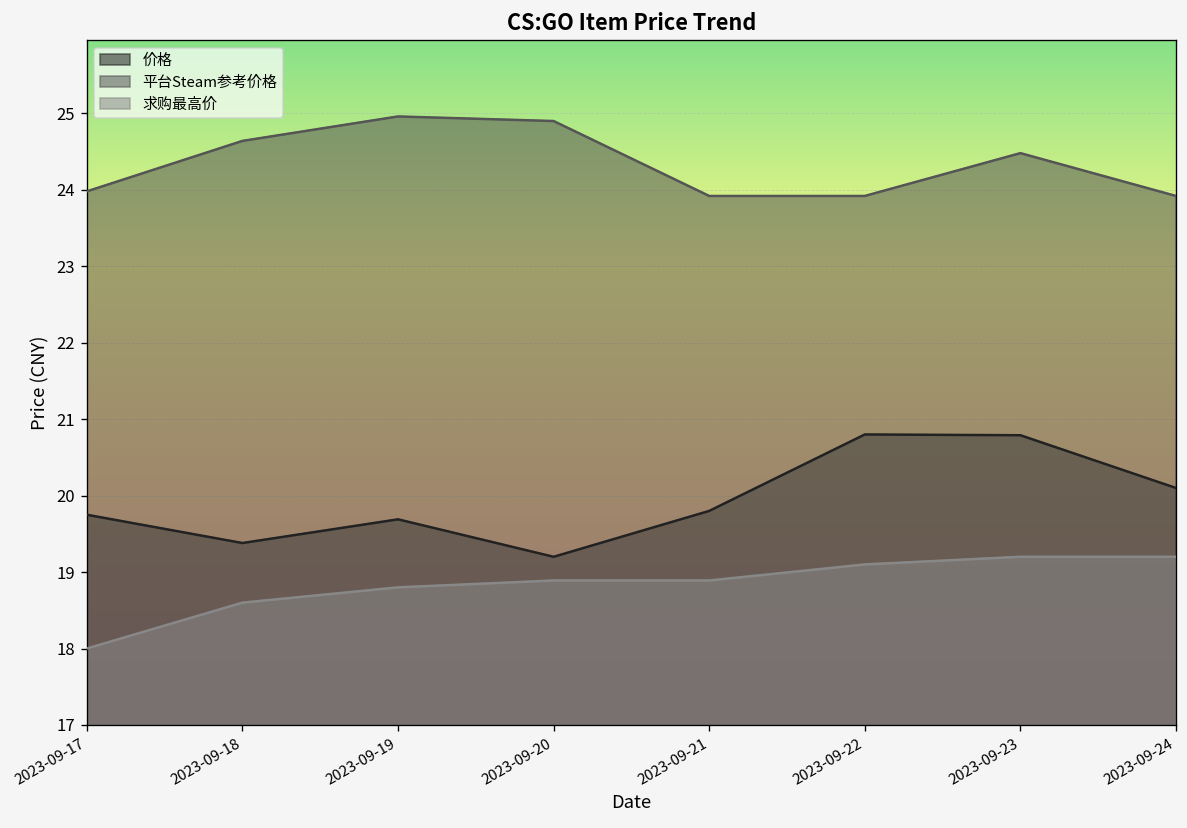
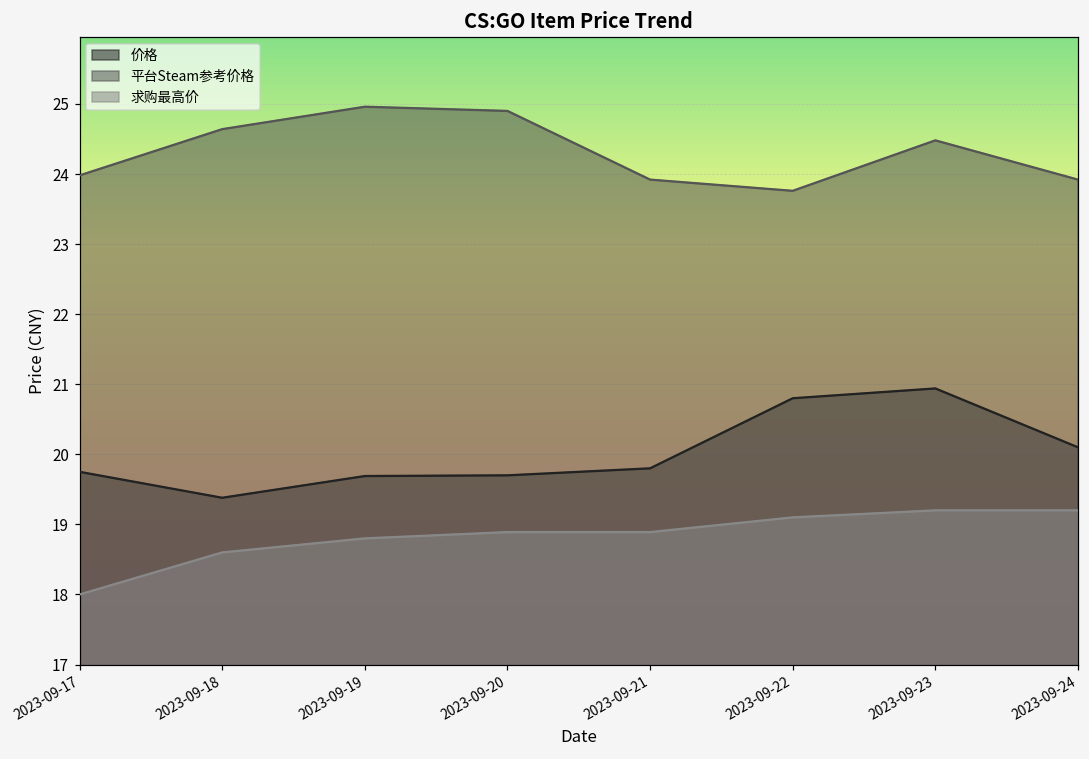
  {
    "价格": {
      "2023-09-17": 19.8,
      "2023-09-18": 19.4,
      "2023-09-19": 19.7,
-     "2023-09-20": 19.2,
+     "2023-09-20": 19.7,
      "2023-09-21": 19.8,
      "2023-09-22": 20.8,
-     "2023-09-23": 20.8,
+     "2023-09-23": 20.9,
      "2023-09-24": 20.1
    },
    "平台Steam参考价格": {
      "2023-09-17": 24.0,
      "2023-09-18": 24.6,
      "2023-09-19": 25.0,
      "2023-09-20": 24.9,
      "2023-09-21": 23.9,
-     "2023-09-22": 23.9,
+     "2023-09-22": 23.8,
      "2023-09-23": 24.5,
      "2023-09-24": 23.9
    },
    "求购最高价": {
      "2023-09-17": 18.0,
      "2023-09-18": 18.6,
      "2023-09-19": 18.8,
      "2023-09-20": 18.9,
      "2023-09-21": 18.9,
      "2023-09-22": 19.1,
      "2023-09-23": 19.2,
      "2023-09-24": 19.2
    }
  }
